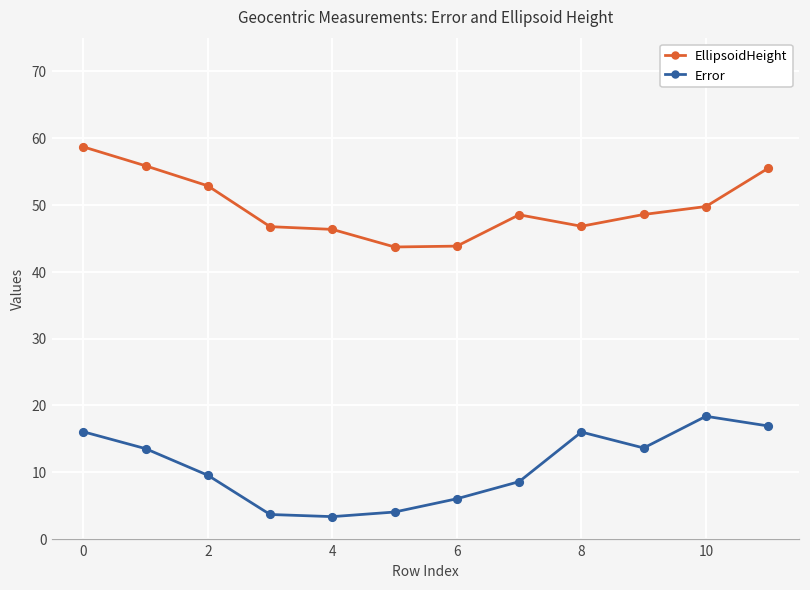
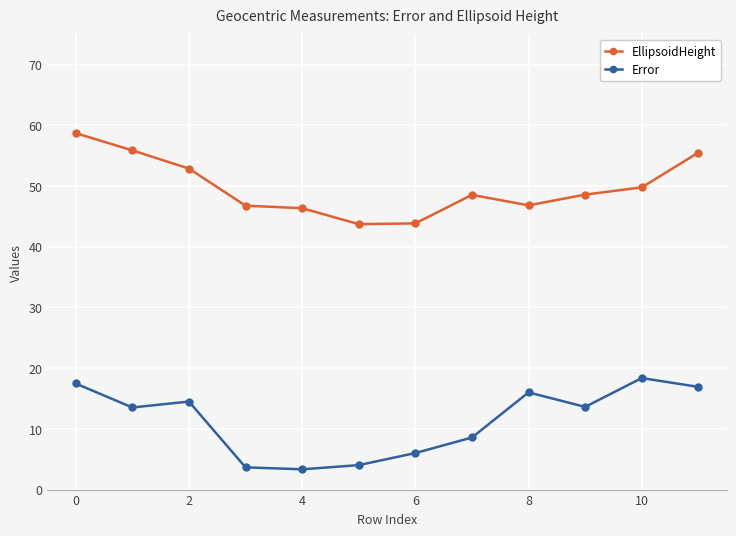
  {
    "EllipsoidHeight": {
      "0": 59,
      "2": 53,
      "4": 46,
      "6": 44,
      "8": 47,
      "10": 50
    },
    "Error": {
-     "0": 16,
-     "2": 10,
+     "0": 17,
+     "2": 15,
      "4": 3,
      "6": 6,
      "8": 16,
      "10": 18
    }
  }
